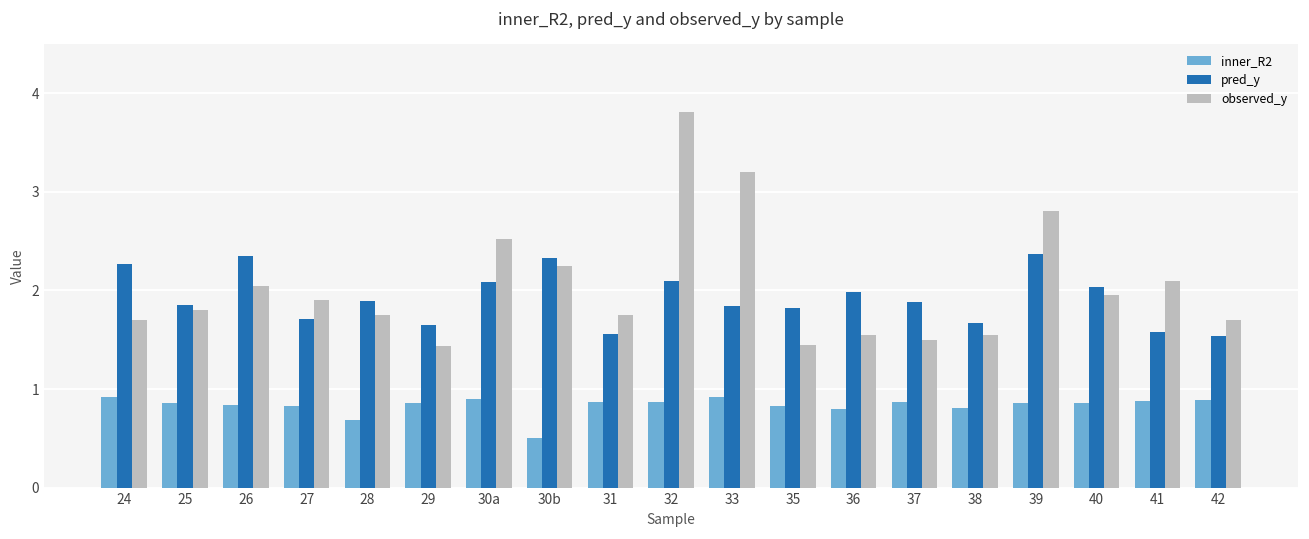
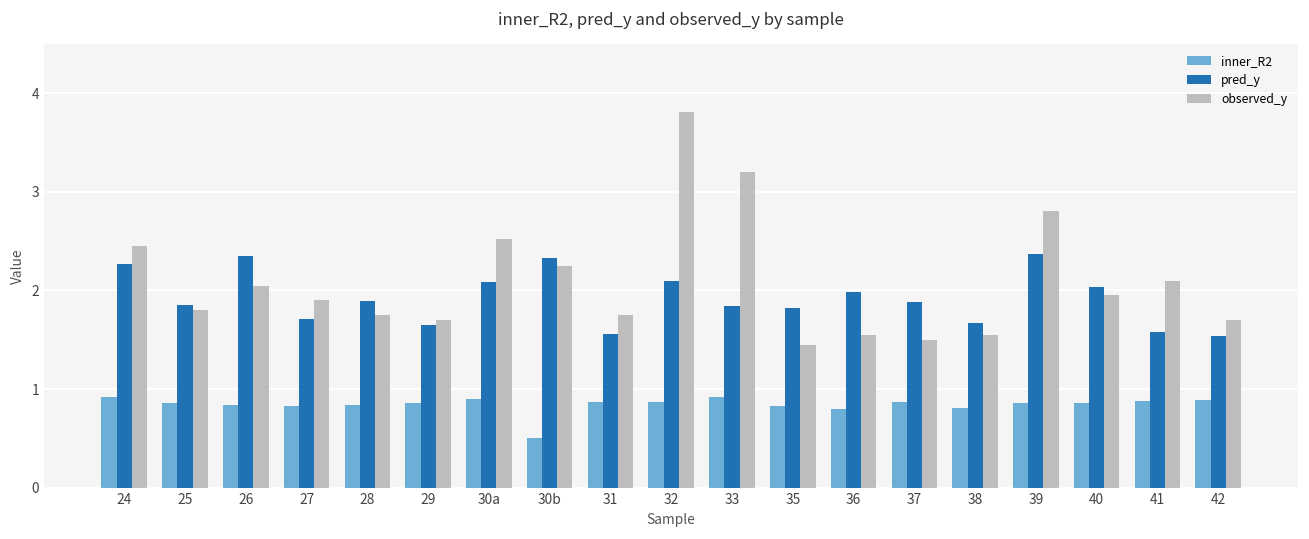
  {
    "inner_R2": {
      "24": 0.9,
      "25": 0.9,
      "26": 0.8,
      "27": 0.8,
-     "28": 0.7,
+     "28": 0.8,
      "29": 0.9,
      "30a": 0.9,
      "30b": 0.5,
      "31": 0.9,
      "32": 0.9,
      "33": 0.9,
      "35": 0.8,
      "36": 0.8,
      "37": 0.9,
      "38": 0.8,
      "39": 0.9,
      "40": 0.9,
      "41": 0.9,
      "42": 0.9
    },
    "pred_y": {
      "24": 2.3,
      "25": 1.9,
      "26": 2.4,
      "27": 1.7,
      "28": 1.9,
      "29": 1.6,
      "30a": 2.1,
      "30b": 2.3,
      "31": 1.6,
      "32": 2.1,
      "33": 1.8,
      "35": 1.8,
      "36": 2.0,
      "37": 1.9,
      "38": 1.7,
      "39": 2.4,
      "40": 2.0,
      "41": 1.6,
      "42": 1.5
    },
    "observed_y": {
-     "24": 1.7,
+     "24": 2.5,
      "25": 1.8,
      "26": 2.1,
      "27": 1.9,
      "28": 1.8,
-     "29": 1.4,
+     "29": 1.7,
      "30a": 2.5,
      "30b": 2.3,
      "31": 1.8,
      "32": 3.8,
      "33": 3.2,
      "35": 1.5,
      "36": 1.6,
      "37": 1.5,
      "38": 1.6,
      "39": 2.8,
      "40": 2.0,
      "41": 2.1,
      "42": 1.7
    }
  }
